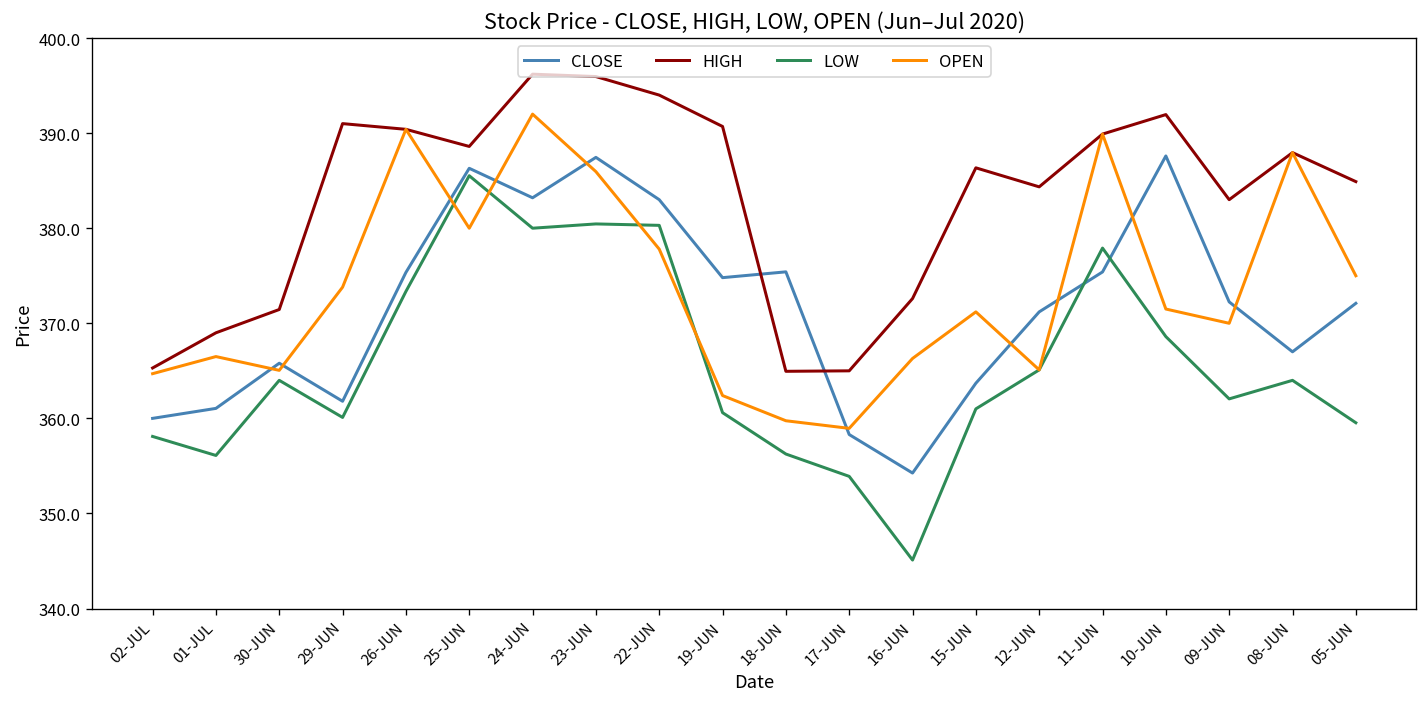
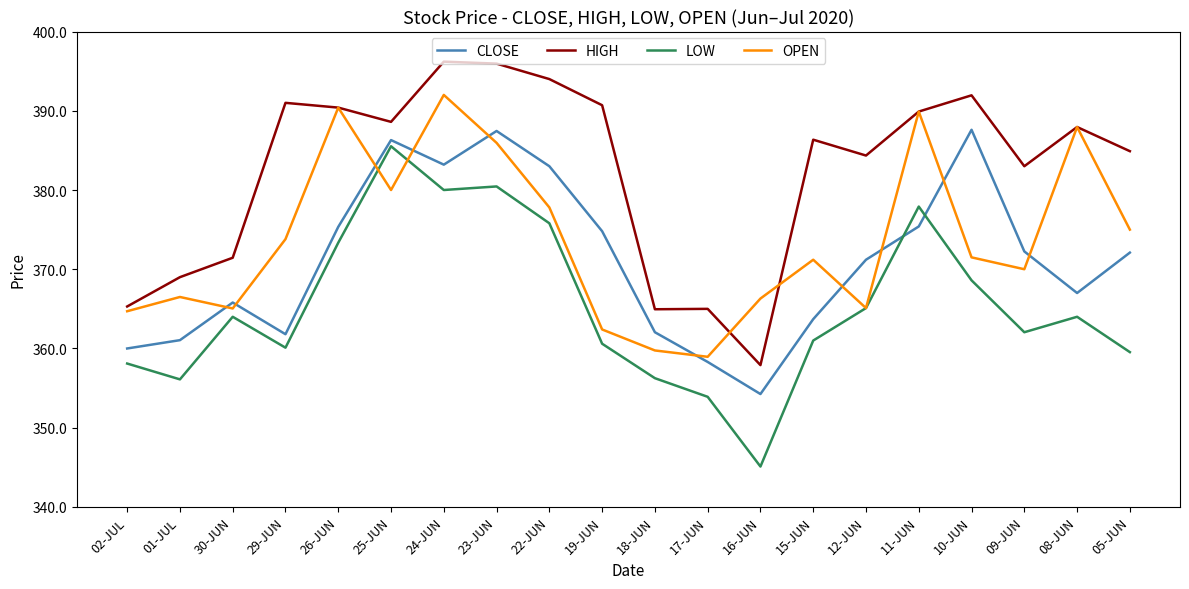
  {
    "CLOSE": {
      "02-JUL": 360,
      "01-JUL": 361,
      "30-JUN": 366,
      "29-JUN": 362,
      "26-JUN": 375,
      "25-JUN": 386,
      "24-JUN": 383,
      "23-JUN": 387,
      "22-JUN": 383,
      "19-JUN": 375,
-     "18-JUN": 375,
+     "18-JUN": 362,
      "17-JUN": 358,
      "16-JUN": 354,
      "15-JUN": 364,
      "12-JUN": 371,
      "11-JUN": 375,
      "10-JUN": 388,
      "09-JUN": 372,
      "08-JUN": 367,
      "05-JUN": 372
    },
    "HIGH": {
      "02-JUL": 365,
      "01-JUL": 369,
      "30-JUN": 371,
      "29-JUN": 391,
      "25-JUN": 389,
      "22-JUN": 394,
      "19-JUN": 391,
      "18-JUN": 365,
      "17-JUN": 365,
-     "16-JUN": 373,
+     "16-JUN": 358,
      "15-JUN": 386,
      "12-JUN": 384,
      "10-JUN": 392,
      "09-JUN": 383,
      "05-JUN": 385
    },
    "LOW": {
      "02-JUL": 358,
      "01-JUL": 356,
      "30-JUN": 364,
      "29-JUN": 360,
      "26-JUN": 373,
      "25-JUN": 386,
      "24-JUN": 380,
      "23-JUN": 380,
-     "22-JUN": 380,
+     "22-JUN": 376,
      "19-JUN": 361,
      "18-JUN": 356,
      "17-JUN": 354,
      "16-JUN": 345,
      "15-JUN": 361,
      "11-JUN": 378,
      "10-JUN": 369,
      "09-JUN": 362,
      "08-JUN": 364,
      "05-JUN": 360
    },
    "OPEN": {
      "02-JUL": 365,
      "01-JUL": 367,
      "30-JUN": 365,
      "29-JUN": 374,
      "25-JUN": 380,
      "24-JUN": 392,
      "23-JUN": 386,
      "22-JUN": 378,
      "19-JUN": 362,
      "18-JUN": 360,
      "17-JUN": 359,
      "16-JUN": 366,
      "15-JUN": 371,
      "10-JUN": 372,
      "09-JUN": 370,
      "05-JUN": 375
    }
  }
